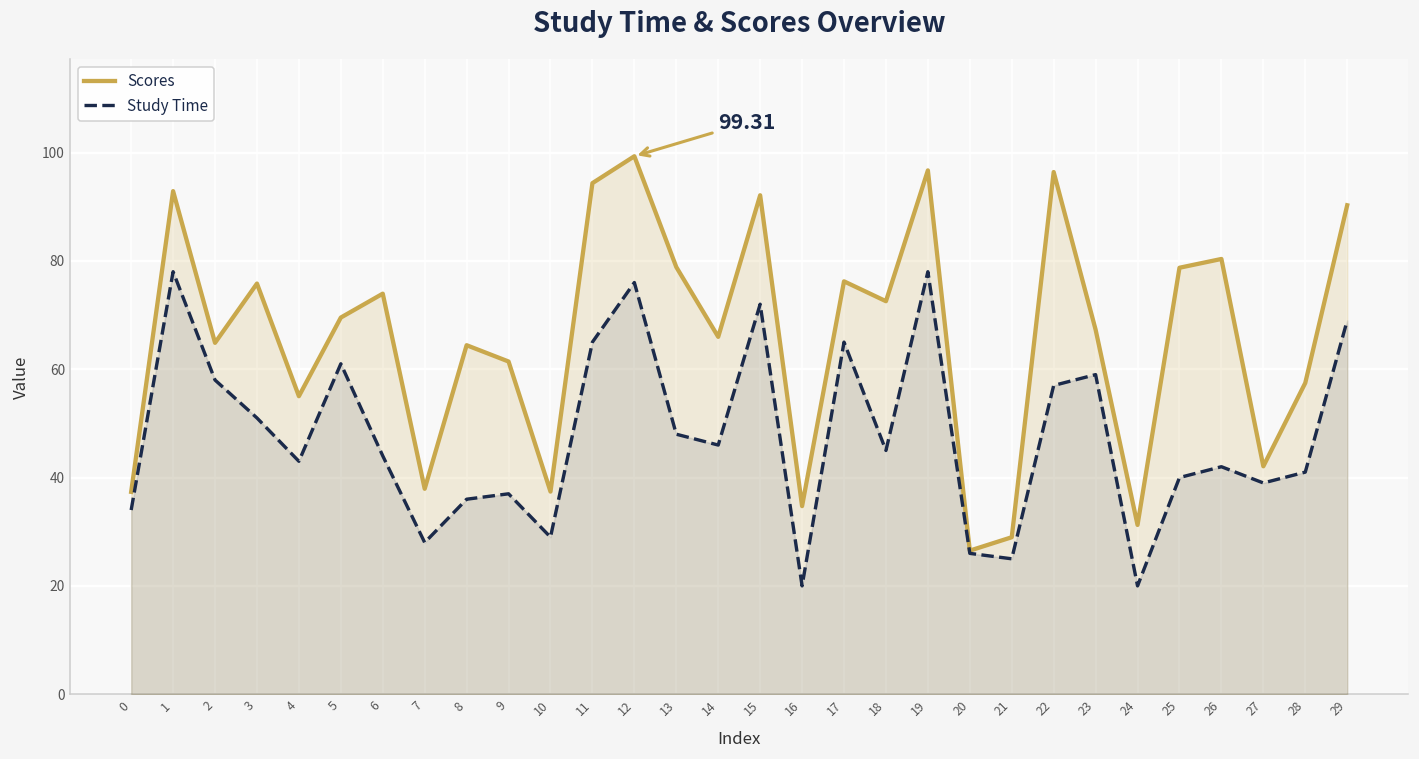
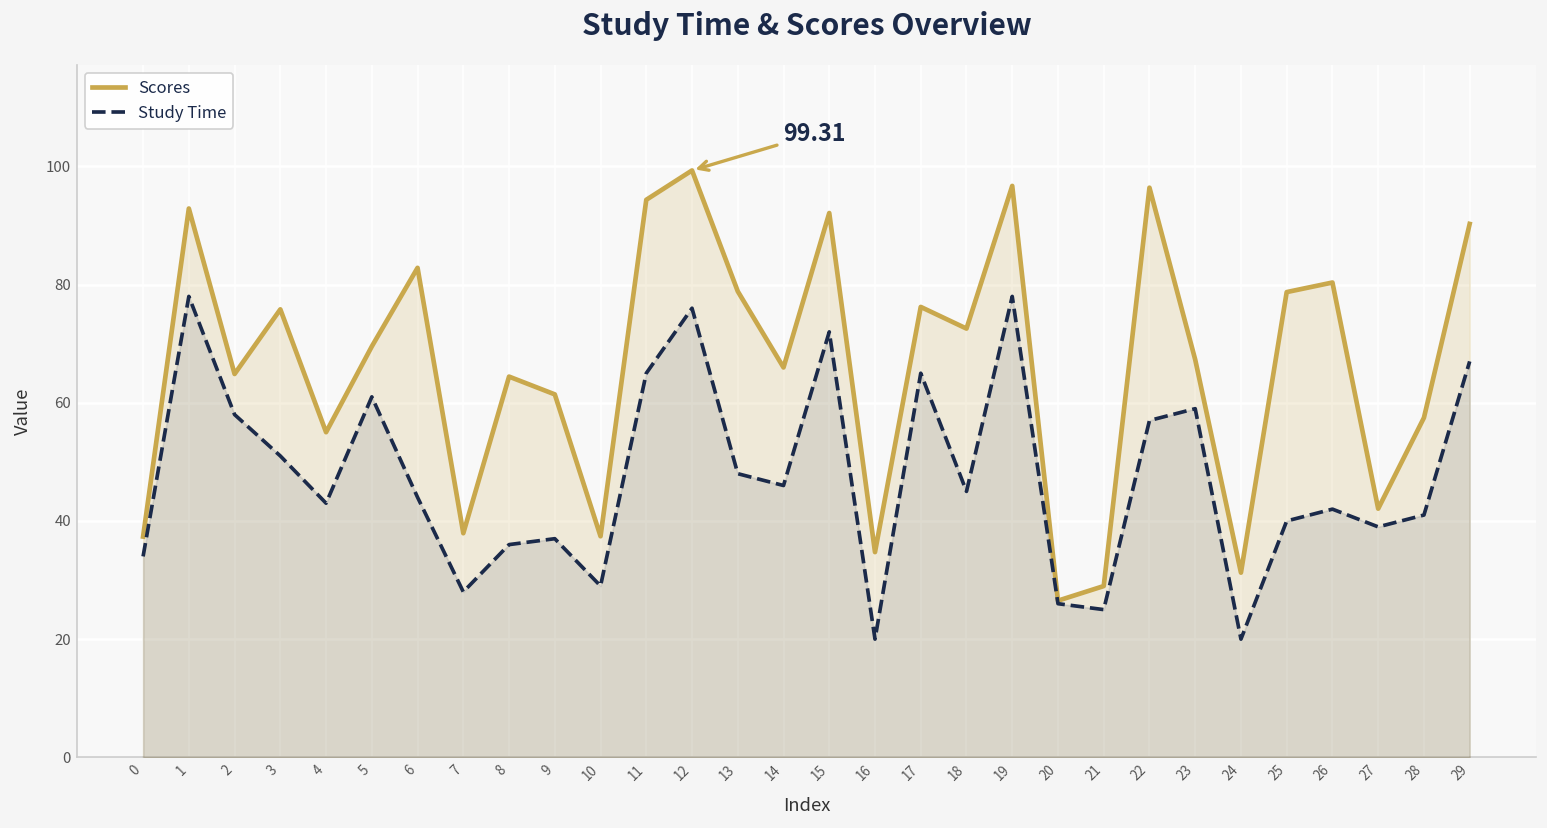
  {
    "Scores": {
      "0": 37,
      "1": 93,
      "2": 65,
      "3": 76,
      "4": 55,
      "5": 70,
-     "6": 74,
+     "6": 83,
      "7": 38,
      "8": 64,
      "9": 61,
      "10": 37,
      "11": 94,
      "13": 79,
      "14": 66,
      "15": 92,
      "16": 35,
      "17": 76,
      "18": 73,
      "19": 97,
      "21": 29,
      "22": 96,
      "23": 67,
      "24": 31,
      "25": 79,
      "26": 80,
      "27": 42,
      "28": 57,
      "29": 90
    },
    "Study Time": {
      "0": 34,
      "1": 78,
      "2": 58,
      "3": 51,
      "4": 43,
      "5": 61,
      "6": 44,
      "7": 28,
      "8": 36,
      "9": 37,
      "10": 29,
      "11": 65,
      "12": 76,
      "13": 48,
      "14": 46,
      "15": 72,
      "16": 20,
      "17": 65,
      "18": 45,
      "19": 78,
      "21": 25,
      "22": 57,
      "23": 59,
      "24": 20,
      "25": 40,
      "26": 42,
      "27": 39,
      "28": 41,
-     "29": 69
+     "29": 67
    }
  }
